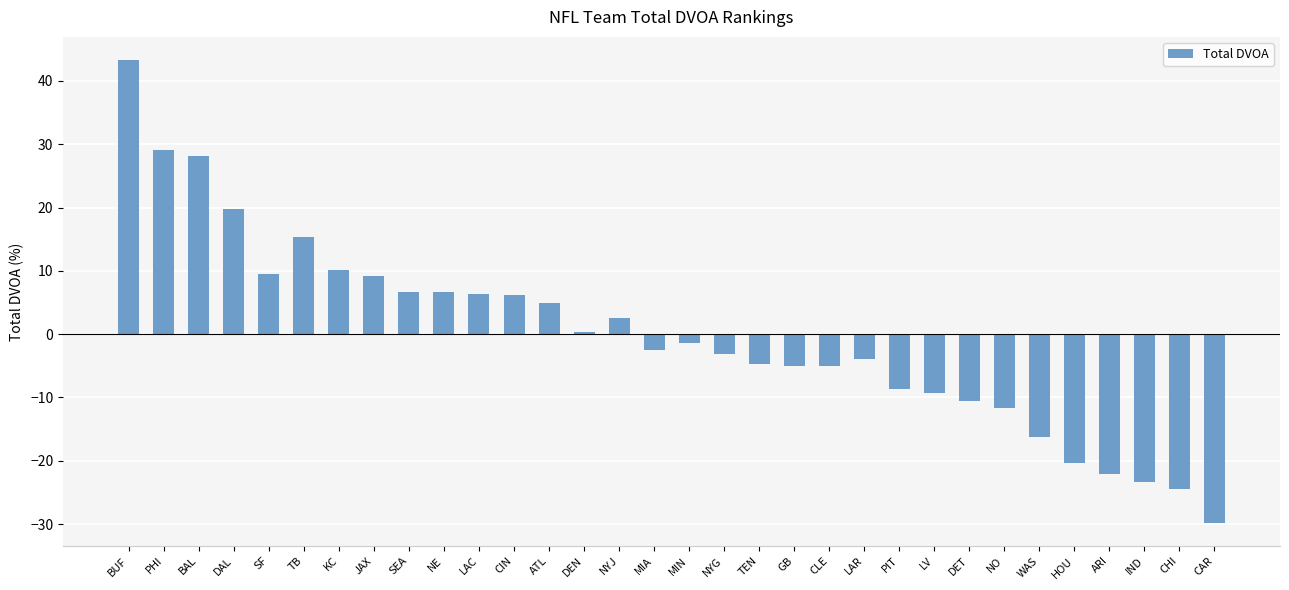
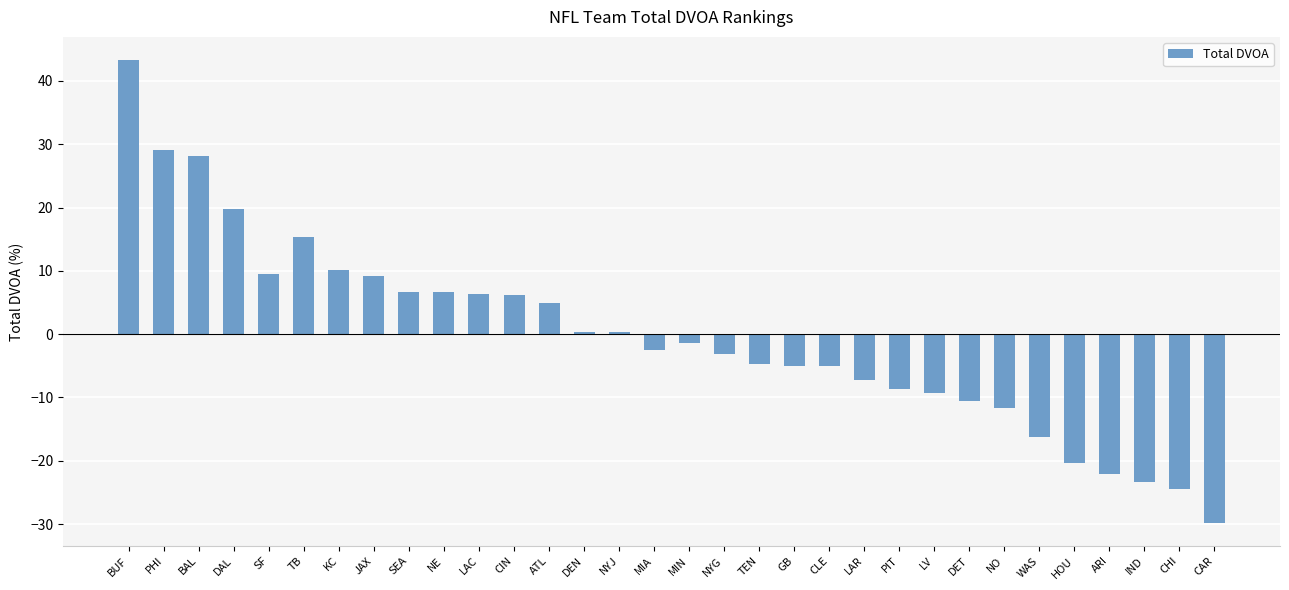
  {
    "BUF": 43,
    "PHI": 29,
    "BAL": 28,
    "DAL": 20,
    "SF": 10,
    "TB": 15,
    "KC": 10,
    "JAX": 9,
    "SEA": 7,
    "NE": 7,
    "LAC": 6,
    "CIN": 6,
    "ATL": 5,
    "DEN": 0,
-   "NYJ": 3,
+   "NYJ": 0,
    "MIA": -3,
    "MIN": -1,
    "NYG": -3,
    "TEN": -5,
    "GB": -5,
    "CLE": -5,
-   "LAR": -4,
+   "LAR": -7,
    "PIT": -9,
    "LV": -9,
    "DET": -11,
    "NO": -12,
    "WAS": -16,
    "HOU": -20,
    "ARI": -22,
    "IND": -23,
    "CHI": -25,
    "CAR": -30
  }
